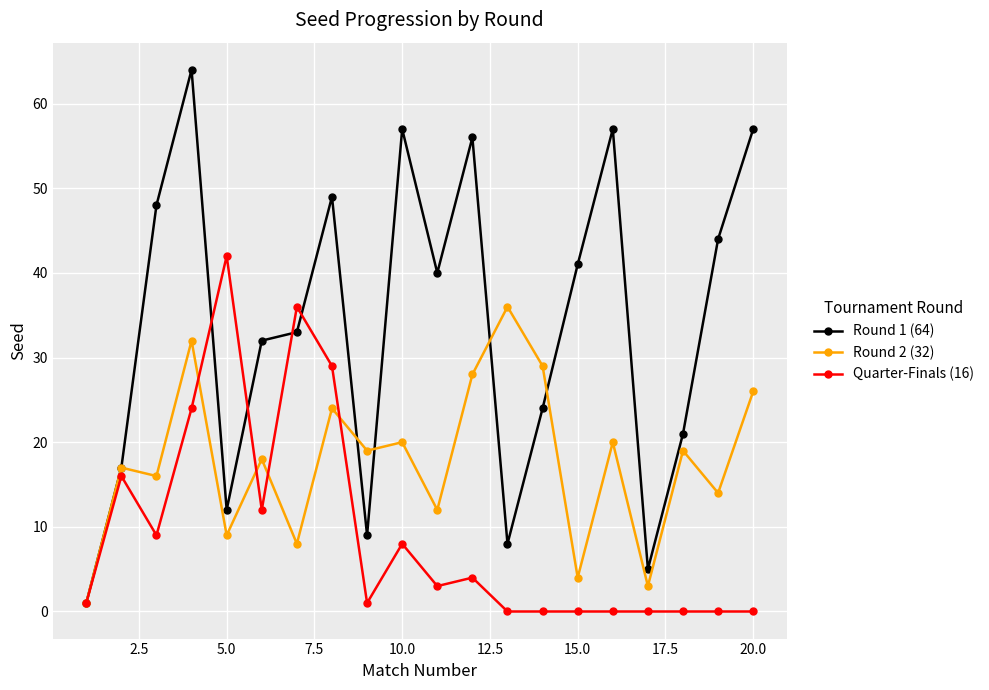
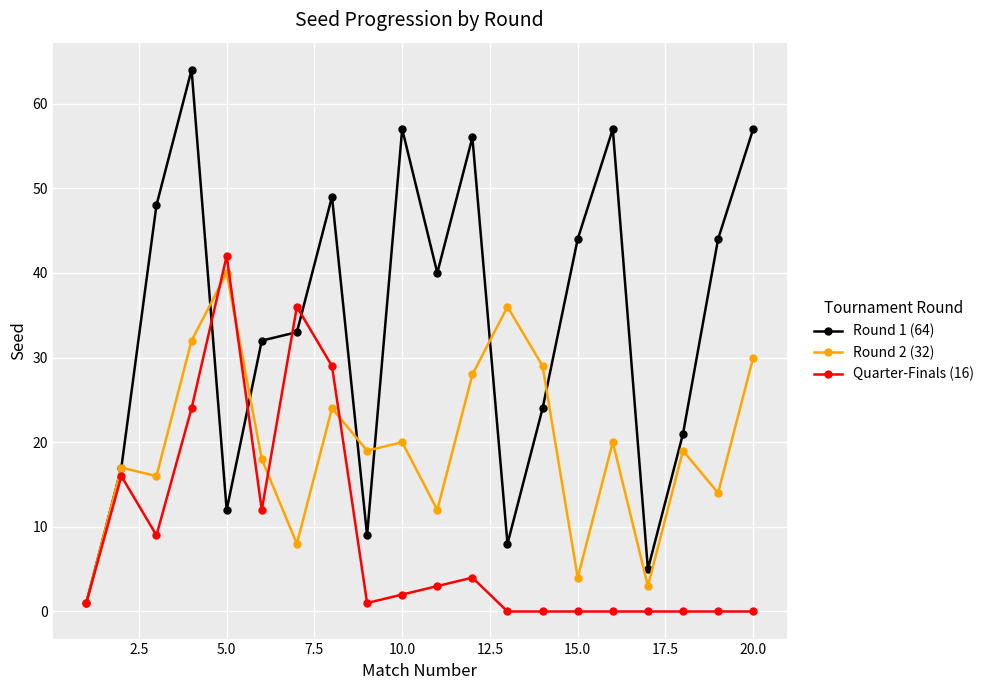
  {
    "Round 1 (64)": {
      "5.0": 12,
      "10.0": 57,
-     "15.0": 41,
+     "15.0": 44,
      "20.0": 57
    },
    "Round 2 (32)": {
-     "5.0": 9,
+     "5.0": 40,
      "10.0": 20,
      "15.0": 4,
-     "20.0": 26
+     "20.0": 30
    },
    "Quarter-Finals (16)": {
      "5.0": 42,
-     "10.0": 8,
+     "10.0": 2,
      "15.0": 0,
      "20.0": 0
    }
  }
